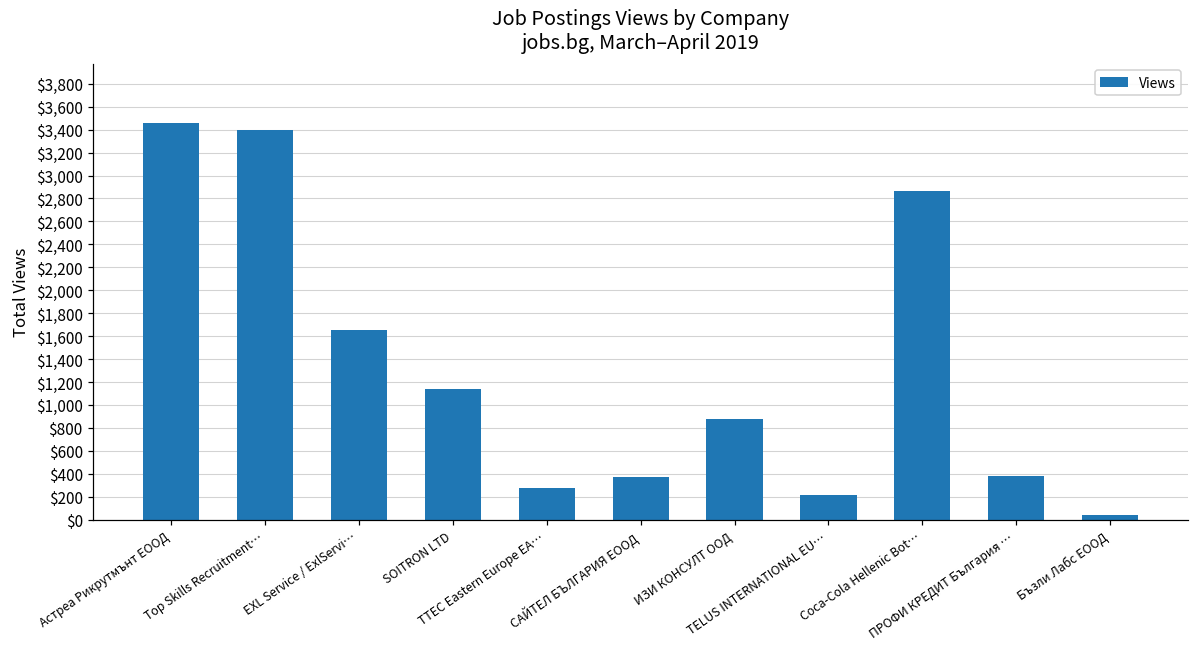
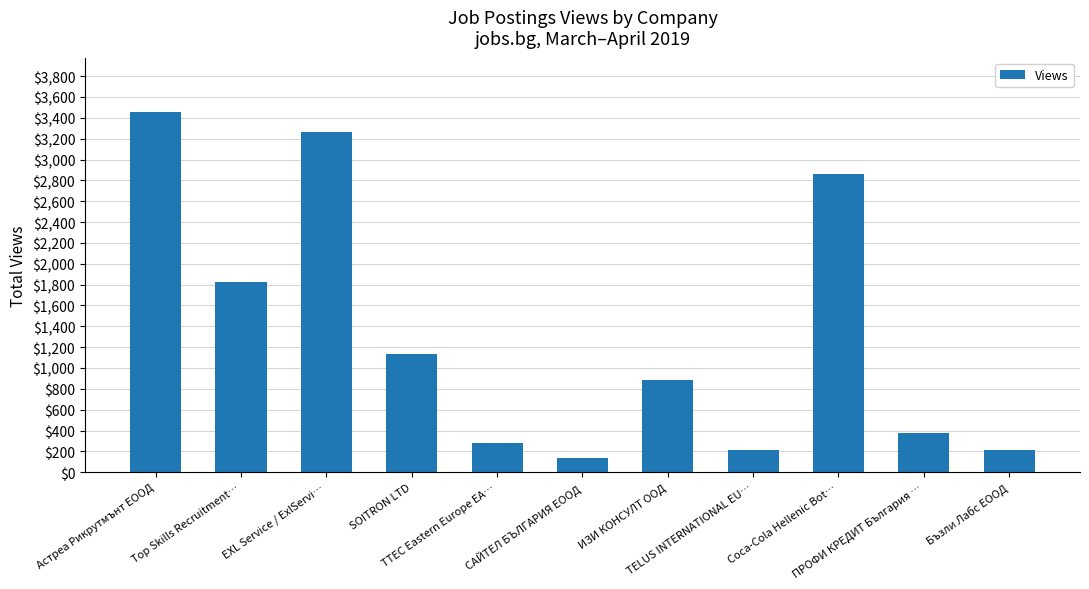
  {
    "Астреа Рикрутмънт ЕООД": "$3,460",
-   "Top Skills Recruitment…": "$3,400",
-   "EXL Service / ExlServi…": "$1,660",
+   "Top Skills Recruitment…": "$1,830",
+   "EXL Service / ExlServi…": "$3,270",
    "SOITRON LTD": "$1,140",
    "TTEC Eastern Europe EA…": "$280",
-   "САЙТЕЛ БЪЛГАРИЯ ЕООД": "$370",
+   "САЙТЕЛ БЪЛГАРИЯ ЕООД": "$140",
    "ИЗИ КОНСУЛТ ООД": "$880",
    "TELUS INTERNATIONAL EU…": "$210",
    "Coca-Cola Hellenic Bot…": "$2,860",
    "ПРОФИ КРЕДИТ България …": "$380",
-   "Бъзли Лабс ЕООД": "$40"
+   "Бъзли Лабс ЕООД": "$210"
  }
